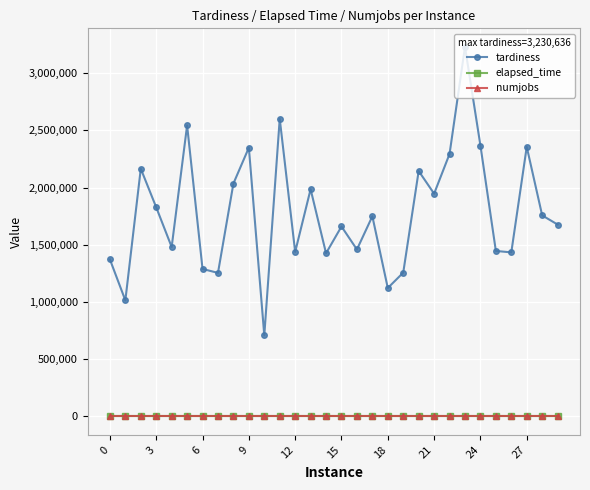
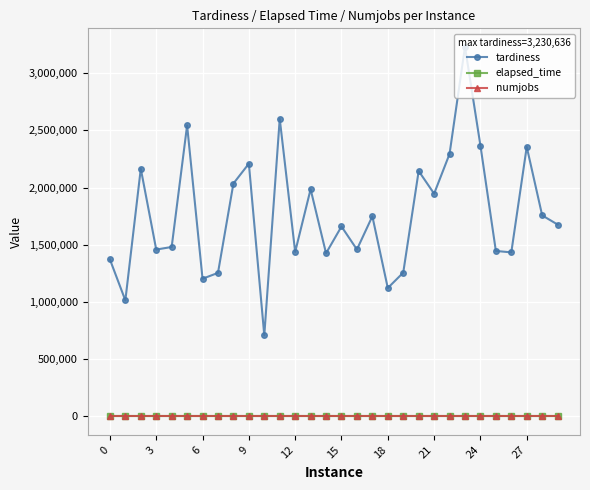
  {
    "tardiness": {
      "0": "1,370,000",
-     "3": "1,830,000",
-     "6": "1,290,000",
-     "9": "2,350,000",
+     "3": "1,460,000",
+     "6": "1,200,000",
+     "9": "2,210,000",
      "12": "1,440,000",
      "15": "1,660,000",
      "18": "1,120,000",
      "21": "1,950,000",
      "24": "2,370,000",
      "27": "2,360,000"
    },
    "numjobs": {
      "0": "0",
      "3": "0",
      "6": "0",
      "9": "0",
      "12": "0",
      "15": "0",
      "18": "0",
      "21": "0",
      "24": "0",
      "27": "0"
    }
  }
